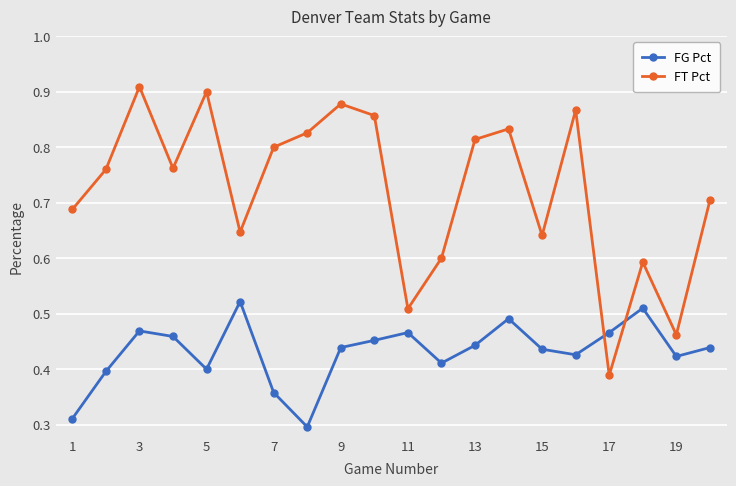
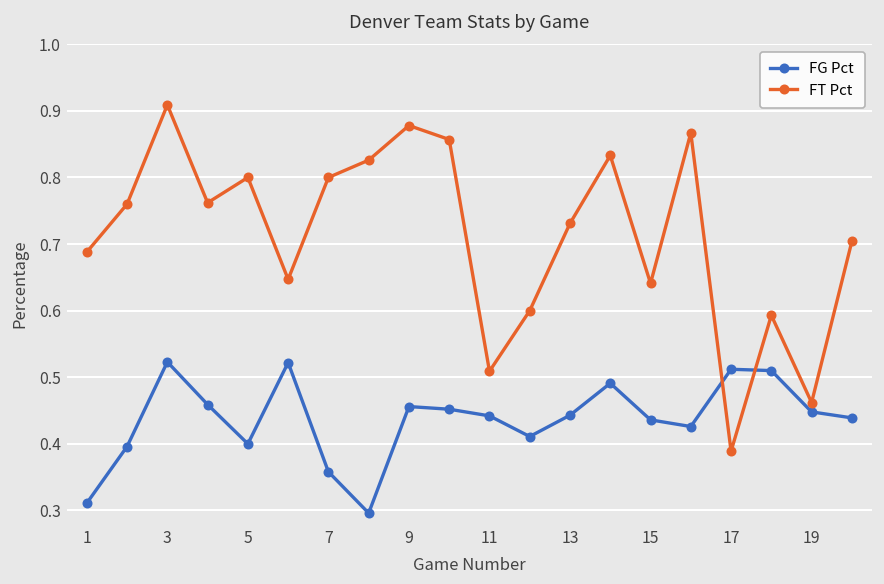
  {
    "FG Pct": {
      "1": 0.31,
-     "3": 0.47,
+     "3": 0.52,
      "5": 0.40,
      "7": 0.36,
-     "9": 0.44,
-     "11": 0.47,
+     "9": 0.46,
+     "11": 0.44,
      "13": 0.44,
      "15": 0.44,
-     "17": 0.47,
-     "19": 0.42
+     "17": 0.51,
+     "19": 0.45
    },
    "FT Pct": {
      "1": 0.69,
      "3": 0.91,
-     "5": 0.9,
+     "5": 0.8,
      "7": 0.80,
      "9": 0.88,
      "11": 0.51,
-     "13": 0.81,
+     "13": 0.73,
      "15": 0.64,
      "17": 0.39,
      "19": 0.46
    }
  }
